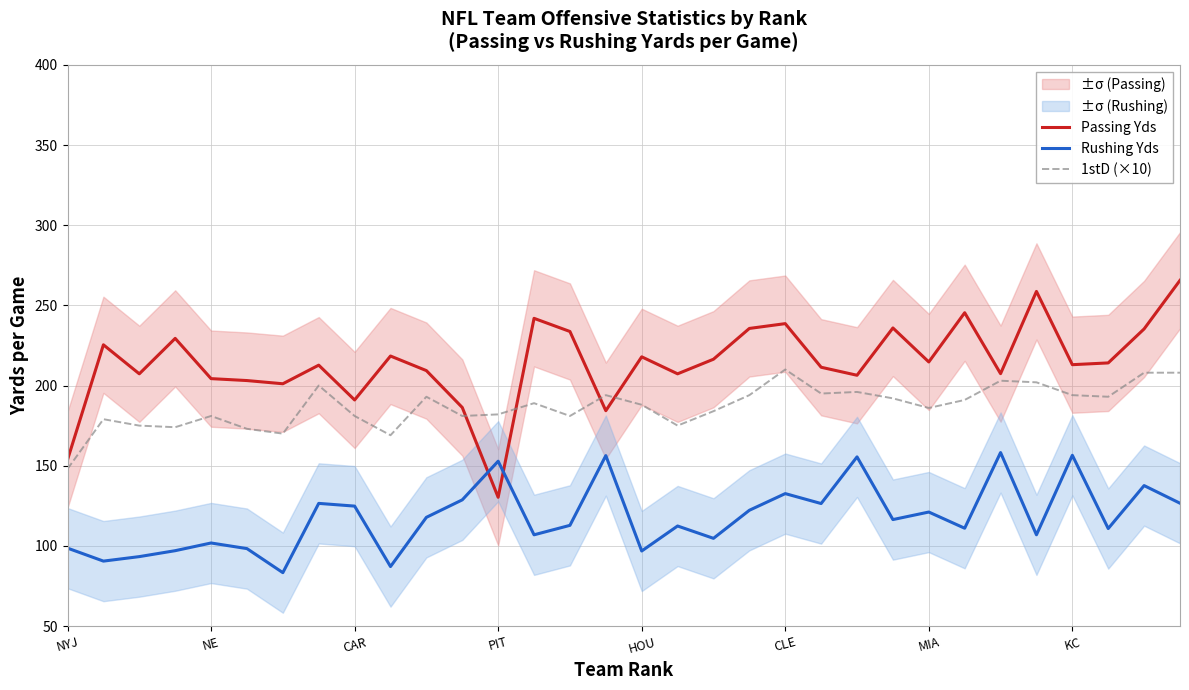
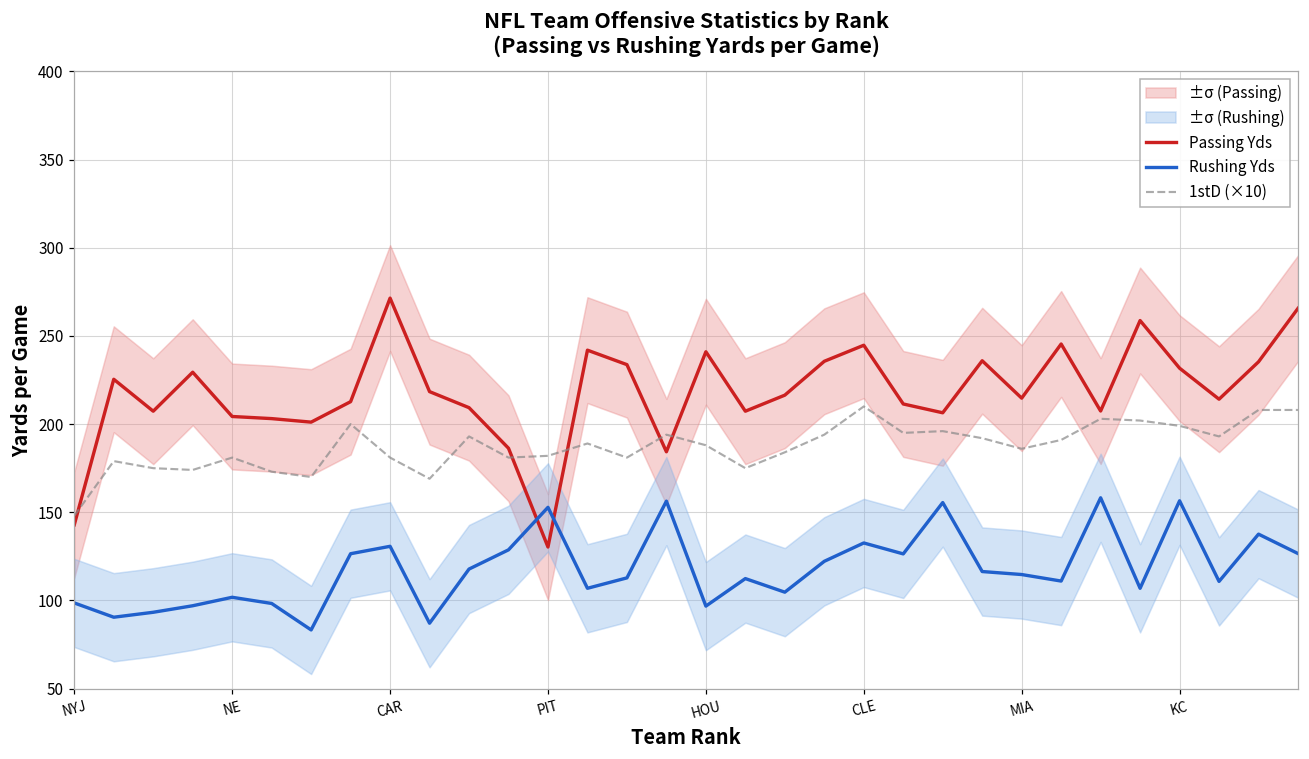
  {
    "Passing Yds": {
-     "NYJ": 154,
+     "NYJ": 143,
      "NE": 204,
-     "CAR": 191,
+     "CAR": 271,
      "PIT": 130,
-     "HOU": 218,
-     "CLE": 239,
+     "HOU": 241,
+     "CLE": 245,
      "MIA": 215,
-     "KC": 213
+     "KC": 232
    },
    "Rushing Yds": {
      "NYJ": 99,
      "NE": 102,
-     "CAR": 125,
+     "CAR": 131,
      "PIT": 153,
      "HOU": 97,
      "CLE": 133,
-     "MIA": 121,
+     "MIA": 115,
      "KC": 157
    },
    "1stD (×10)": {
      "NYJ": 148,
      "NE": 181,
      "CAR": 181,
      "PIT": 182,
      "HOU": 188,
      "CLE": 210,
      "MIA": 186,
-     "KC": 194
+     "KC": 199
    }
  }
